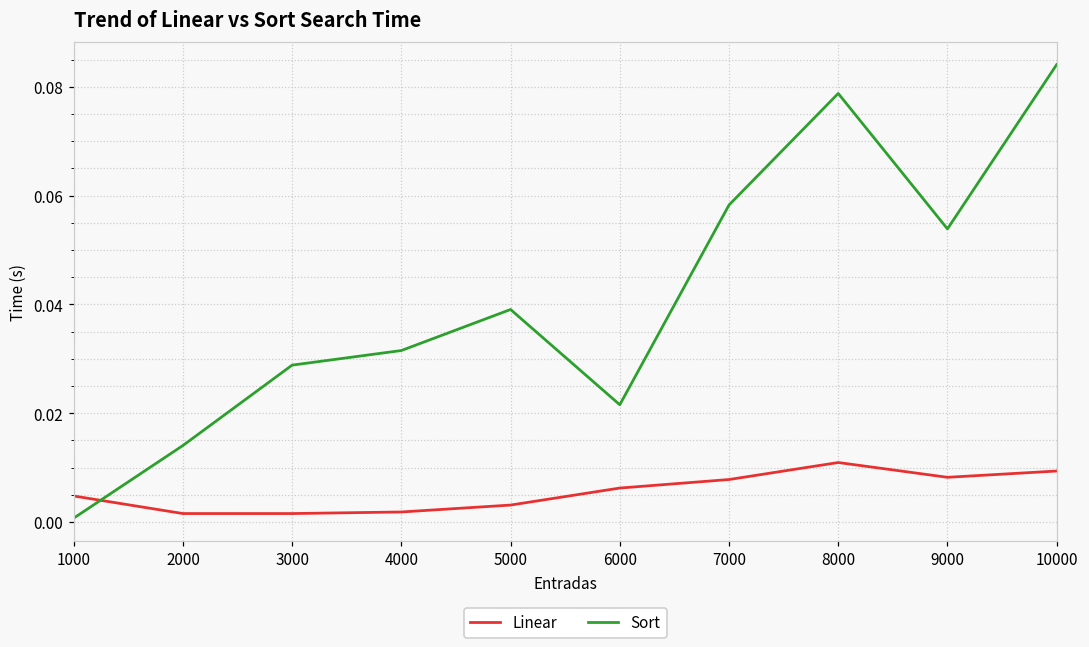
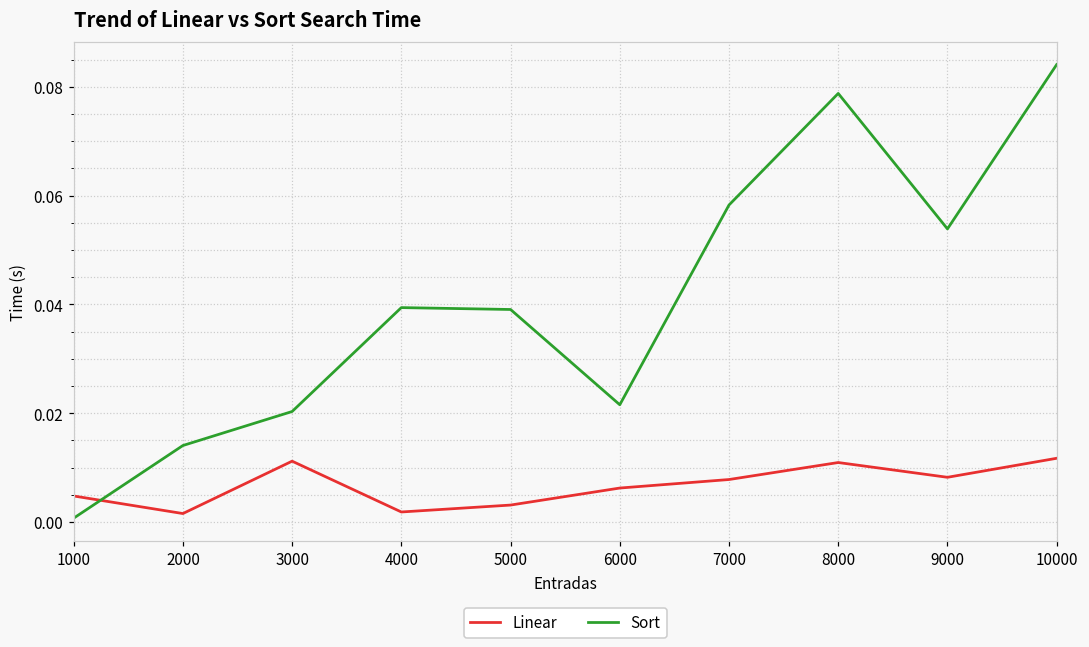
  {
    "Linear": {
      "1000": 0.005,
      "2000": 0.002,
-     "3000": 0.002,
+     "3000": 0.011,
      "4000": 0.002,
      "5000": 0.003,
      "6000": 0.006,
      "7000": 0.008,
      "8000": 0.011,
      "9000": 0.008,
-     "10000": 0.009
+     "10000": 0.012
    },
    "Sort": {
      "1000": 0.001,
      "2000": 0.014,
-     "3000": 0.029,
-     "4000": 0.032,
+     "3000": 0.020,
+     "4000": 0.039,
      "5000": 0.039,
      "6000": 0.022,
      "7000": 0.058,
      "8000": 0.079,
      "9000": 0.054,
      "10000": 0.084
    }
  }
